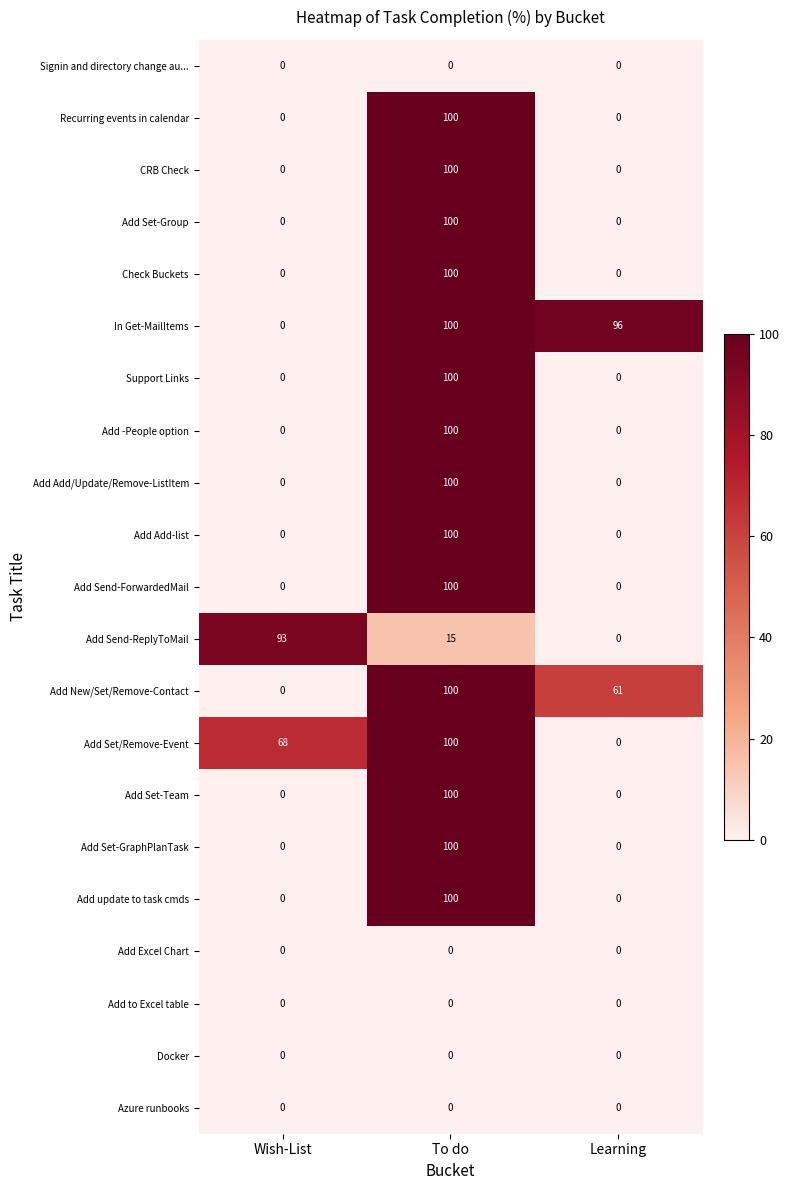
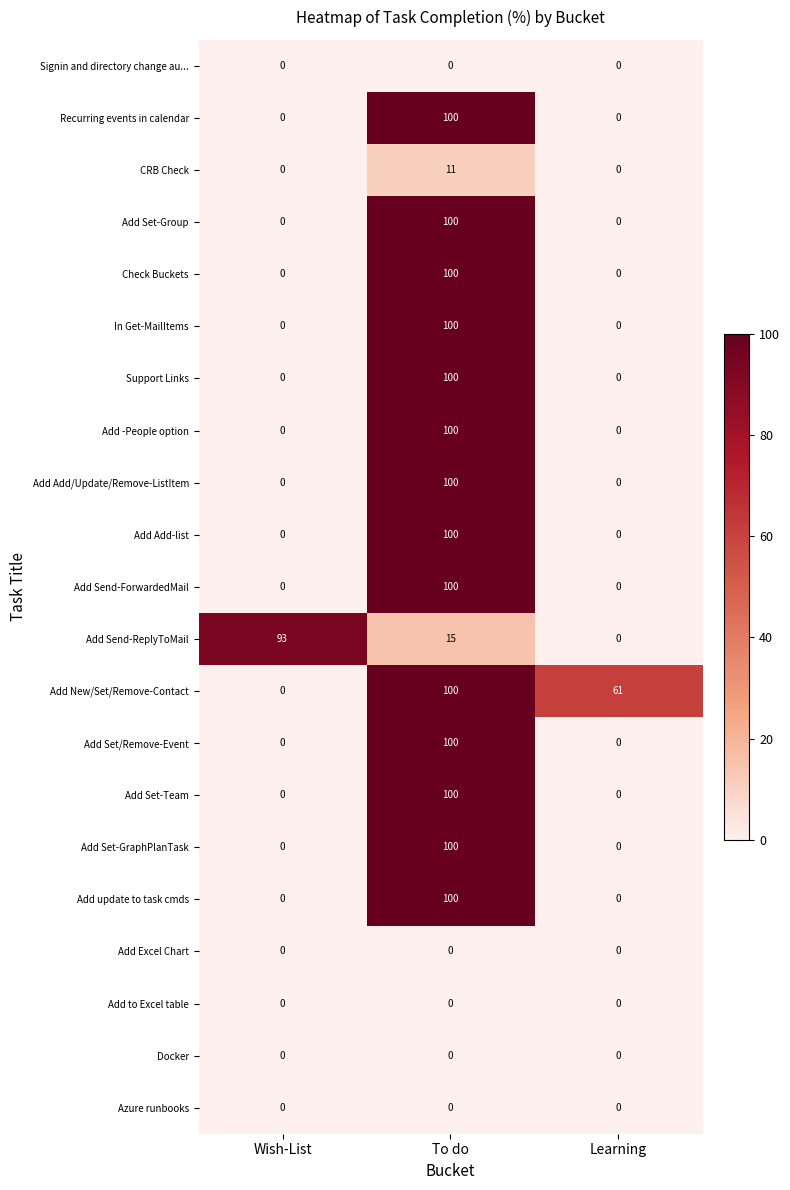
  {
    "Signin and directory change au...": {
      "Wish-List": 0,
      "To do": 0,
      "Learning": 0
    },
    "Recurring events in calendar": {
      "Wish-List": 0,
      "To do": 100,
      "Learning": 0
    },
    "CRB Check": {
      "Wish-List": 0,
-     "To do": 100,
+     "To do": 11,
      "Learning": 0
    },
    "Add Set-Group": {
      "Wish-List": 0,
      "To do": 100,
      "Learning": 0
    },
    "Check Buckets": {
      "Wish-List": 0,
      "To do": 100,
      "Learning": 0
    },
    "In Get-MailItems": {
      "Wish-List": 0,
      "To do": 100,
-     "Learning": 96
+     "Learning": 0
    },
    "Support Links": {
      "Wish-List": 0,
      "To do": 100,
      "Learning": 0
    },
    "Add -People option": {
      "Wish-List": 0,
      "To do": 100,
      "Learning": 0
    },
    "Add Add/Update/Remove-ListItem": {
      "Wish-List": 0,
      "To do": 100,
      "Learning": 0
    },
    "Add Add-list": {
      "Wish-List": 0,
      "To do": 100,
      "Learning": 0
    },
    "Add Send-ForwardedMail": {
      "Wish-List": 0,
      "To do": 100,
      "Learning": 0
    },
    "Add Send-ReplyToMail": {
      "Wish-List": 93,
      "To do": 15,
      "Learning": 0
    },
    "Add New/Set/Remove-Contact": {
      "Wish-List": 0,
      "To do": 100,
      "Learning": 61
    },
    "Add Set/Remove-Event": {
-     "Wish-List": 68,
+     "Wish-List": 0,
      "To do": 100,
      "Learning": 0
    },
    "Add Set-Team": {
      "Wish-List": 0,
      "To do": 100,
      "Learning": 0
    },
    "Add Set-GraphPlanTask": {
      "Wish-List": 0,
      "To do": 100,
      "Learning": 0
    },
    "Add update to task cmds": {
      "Wish-List": 0,
      "To do": 100,
      "Learning": 0
    },
    "Add Excel Chart": {
      "Wish-List": 0,
      "To do": 0,
      "Learning": 0
    },
    "Add to Excel table": {
      "Wish-List": 0,
      "To do": 0,
      "Learning": 0
    },
    "Docker": {
      "Wish-List": 0,
      "To do": 0,
      "Learning": 0
    },
    "Azure runbooks": {
      "Wish-List": 0,
      "To do": 0,
      "Learning": 0
    }
  }
